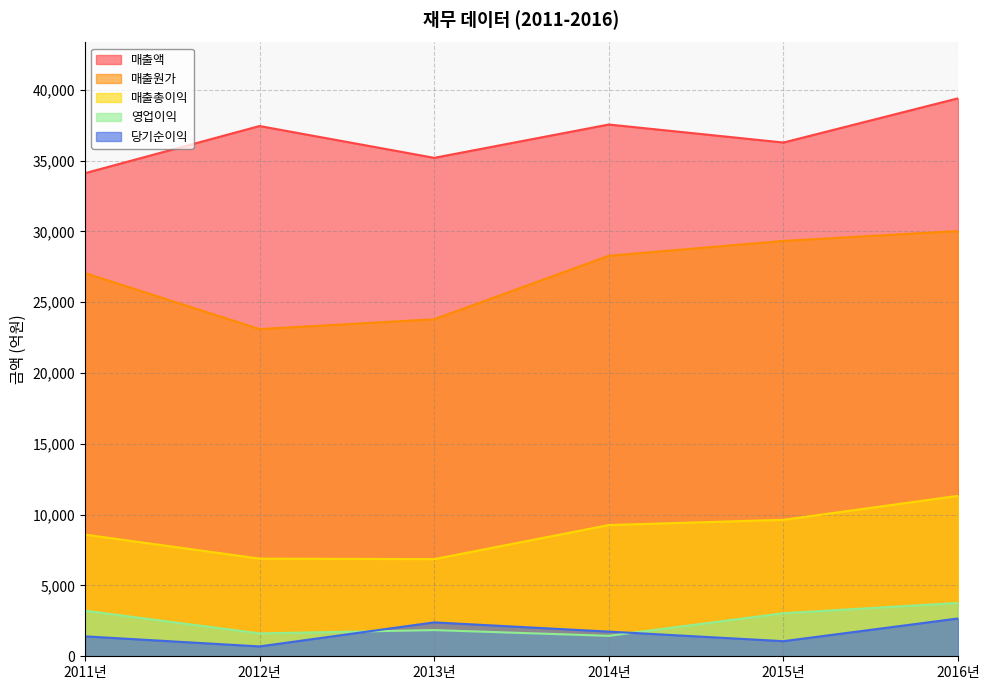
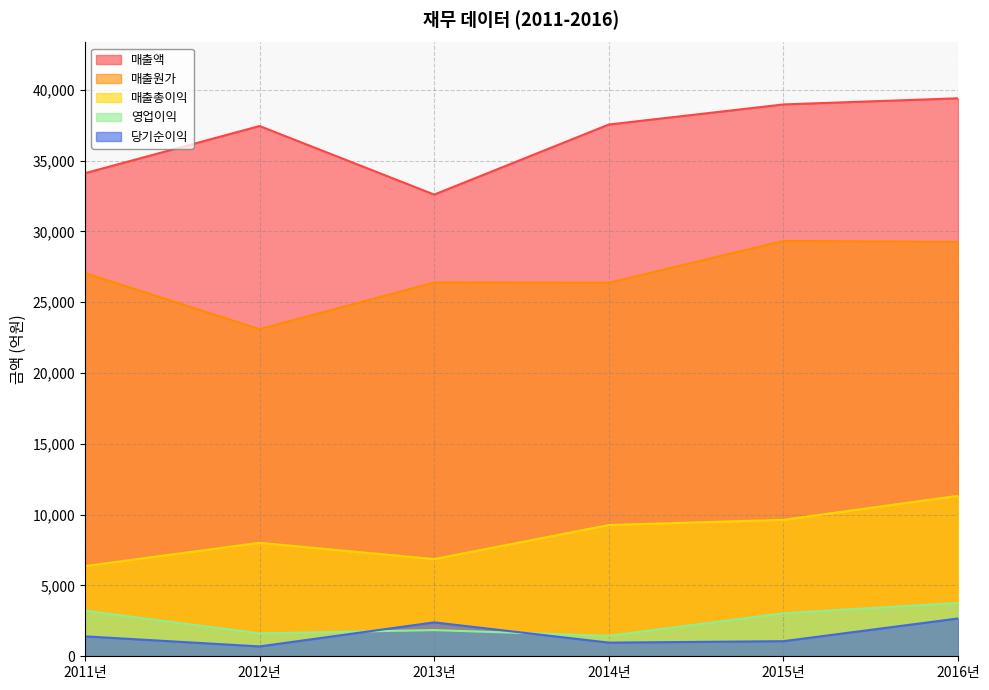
  {
    "매출액": {
      "2011년": "34,100",
      "2012년": "37,400",
-     "2013년": "35,200",
+     "2013년": "32,600",
      "2014년": "37,500",
-     "2015년": "36,300",
+     "2015년": "39,000",
      "2016년": "39,400"
    },
    "매출원가": {
      "2011년": "27,100",
      "2012년": "23,100",
-     "2013년": "23,800",
-     "2014년": "28,300",
+     "2013년": "26,400",
+     "2014년": "26,400",
      "2015년": "29,300",
-     "2016년": "30,000"
+     "2016년": "29,300"
    },
    "매출총이익": {
-     "2011년": "8,600",
-     "2012년": "6,900",
+     "2011년": "6,400",
+     "2012년": "8,000",
      "2013년": "6,900",
      "2014년": "9,300",
      "2015년": "9,600",
      "2016년": "11,300"
    },
    "영업이익": {
      "2011년": "3,200",
      "2012년": "1,600",
      "2013년": "1,800",
      "2014년": "1,400",
      "2015년": "3,000",
      "2016년": "3,800"
    },
    "당기순이익": {
      "2011년": "1,400",
      "2012년": "700",
      "2013년": "2,400",
-     "2014년": "1,700",
+     "2014년": "1,000",
      "2015년": "1,100",
      "2016년": "2,700"
    }
  }
